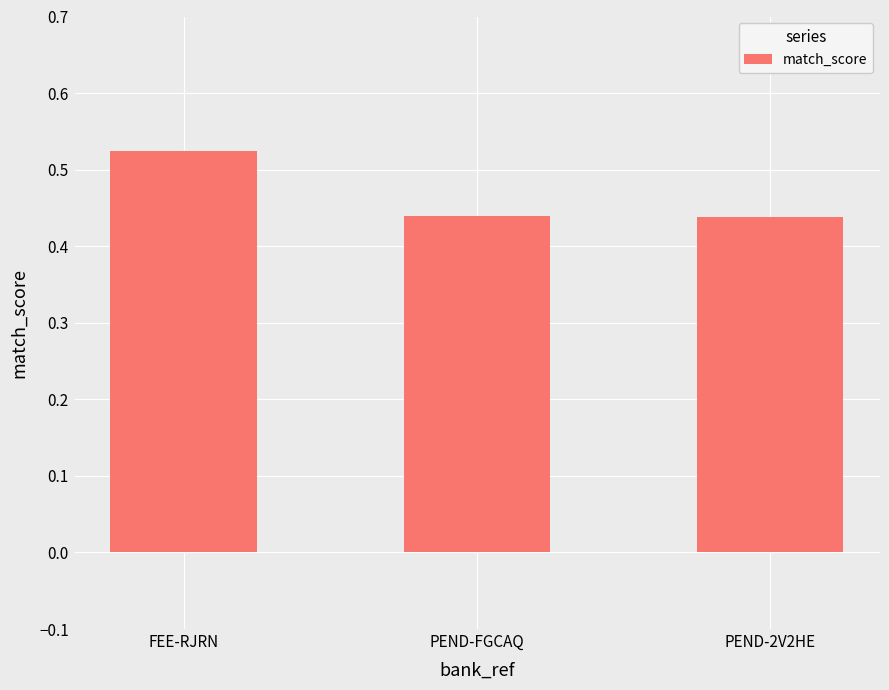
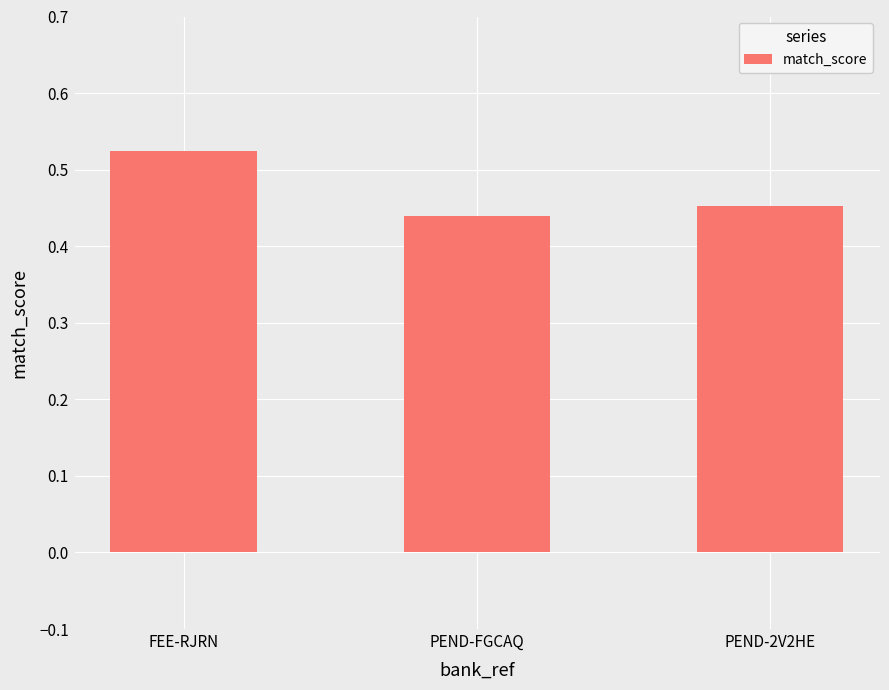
  {
    "FEE-RJRN": 0.52,
    "PEND-FGCAQ": 0.44,
-   "PEND-2V2HE": 0.44
+   "PEND-2V2HE": 0.45
  }
